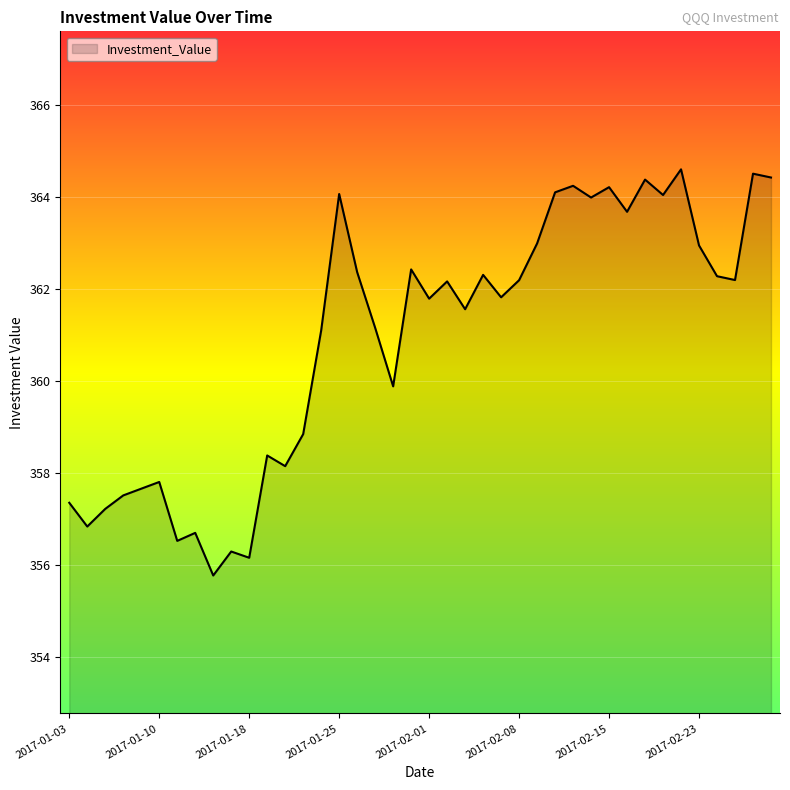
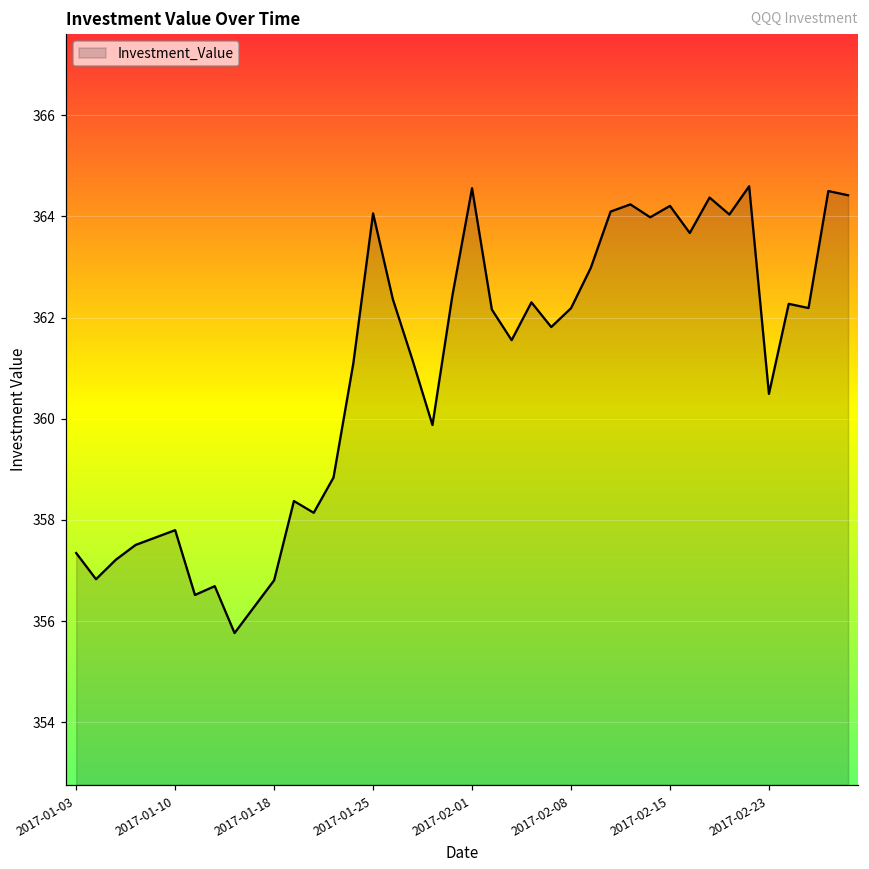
  {
    "2017-01-03": 357.3,
    "2017-01-10": 357.8,
-   "2017-01-18": 356.1,
+   "2017-01-18": 356.8,
    "2017-01-25": 364.1,
-   "2017-02-01": 361.8,
+   "2017-02-01": 364.6,
    "2017-02-08": 362.2,
    "2017-02-15": 364.2,
-   "2017-02-23": 362.9
+   "2017-02-23": 360.5
  }
